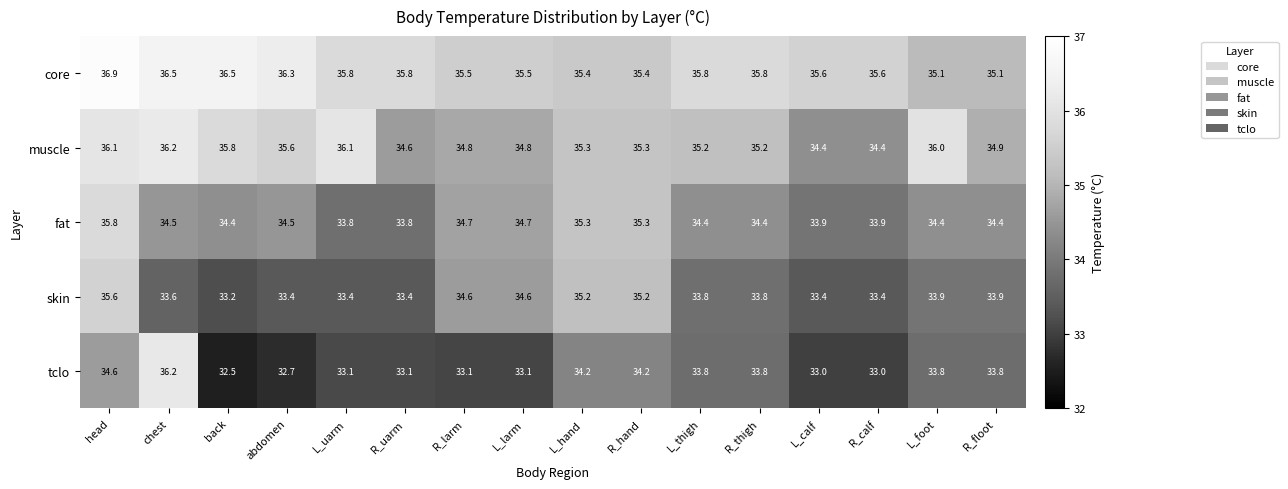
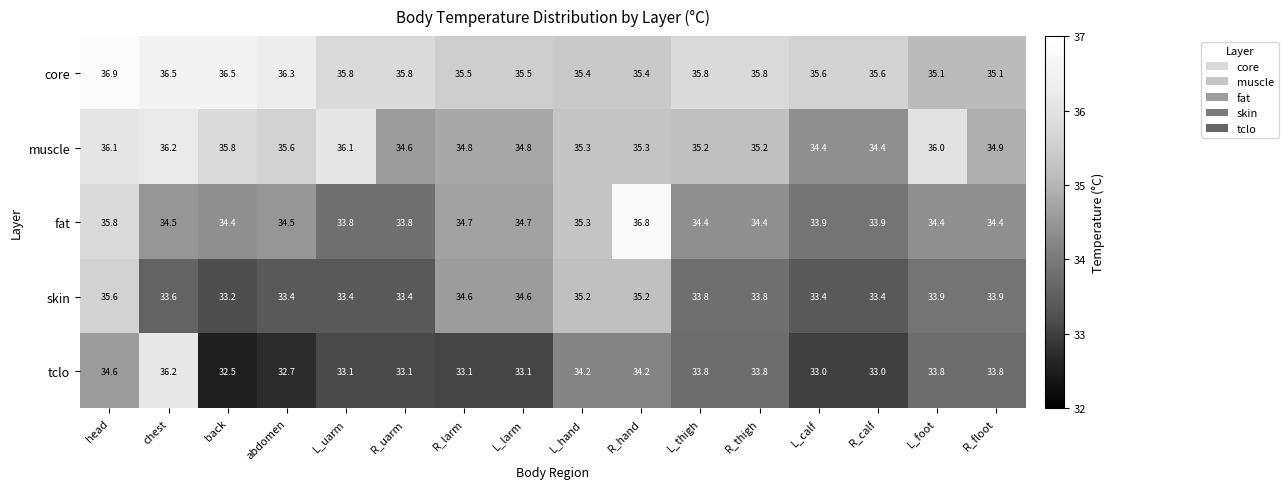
  {
    "core": {
      "head": 36.9,
      "chest": 36.5,
      "back": 36.5,
      "abdomen": 36.3,
      "L_uarm": 35.8,
      "R_uarm": 35.8,
      "R_larm": 35.5,
      "L_larm": 35.5,
      "L_hand": 35.4,
      "R_hand": 35.4,
      "L_thigh": 35.8,
      "R_thigh": 35.8,
      "L_calf": 35.6,
      "R_calf": 35.6,
      "L_foot": 35.1,
      "R_floot": 35.1
    },
    "muscle": {
      "head": 36.1,
      "chest": 36.2,
      "back": 35.8,
      "abdomen": 35.6,
      "L_uarm": 36.1,
      "R_uarm": 34.6,
      "R_larm": 34.8,
      "L_larm": 34.8,
      "L_hand": 35.3,
      "R_hand": 35.3,
      "L_thigh": 35.2,
      "R_thigh": 35.2,
      "L_calf": 34.4,
      "R_calf": 34.4,
      "L_foot": 36.0,
      "R_floot": 34.9
    },
    "fat": {
      "head": 35.8,
      "chest": 34.5,
      "back": 34.4,
      "abdomen": 34.5,
      "L_uarm": 33.8,
      "R_uarm": 33.8,
      "R_larm": 34.7,
      "L_larm": 34.7,
      "L_hand": 35.3,
-     "R_hand": 35.3,
+     "R_hand": 36.8,
      "L_thigh": 34.4,
      "R_thigh": 34.4,
      "L_calf": 33.9,
      "R_calf": 33.9,
      "L_foot": 34.4,
      "R_floot": 34.4
    },
    "skin": {
      "head": 35.6,
      "chest": 33.6,
      "back": 33.2,
      "abdomen": 33.4,
      "L_uarm": 33.4,
      "R_uarm": 33.4,
      "R_larm": 34.6,
      "L_larm": 34.6,
      "L_hand": 35.2,
      "R_hand": 35.2,
      "L_thigh": 33.8,
      "R_thigh": 33.8,
      "L_calf": 33.4,
      "R_calf": 33.4,
      "L_foot": 33.9,
      "R_floot": 33.9
    },
    "tclo": {
      "head": 34.6,
      "chest": 36.2,
      "back": 32.5,
      "abdomen": 32.7,
      "L_uarm": 33.1,
      "R_uarm": 33.1,
      "R_larm": 33.1,
      "L_larm": 33.1,
      "L_hand": 34.2,
      "R_hand": 34.2,
      "L_thigh": 33.8,
      "R_thigh": 33.8,
      "L_calf": 33.0,
      "R_calf": 33.0,
      "L_foot": 33.8,
      "R_floot": 33.8
    }
  }
